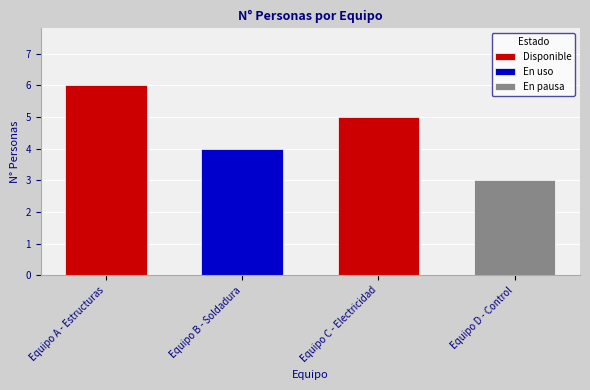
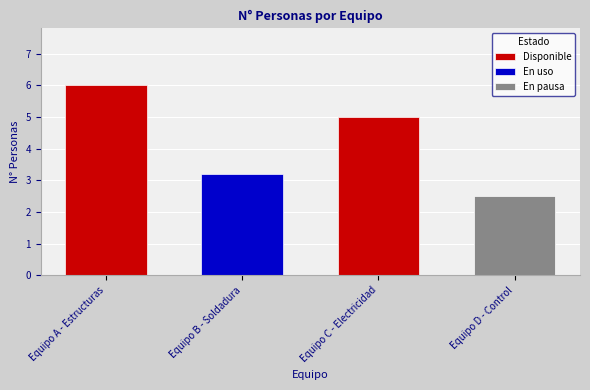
  {
    "En uso": {
-     "Equipo B - Soldadura": 4.0
+     "Equipo B - Soldadura": 3.2
    },
    "En pausa": {
-     "Equipo D - Control": 3.0
+     "Equipo D - Control": 2.5
    }
  }
